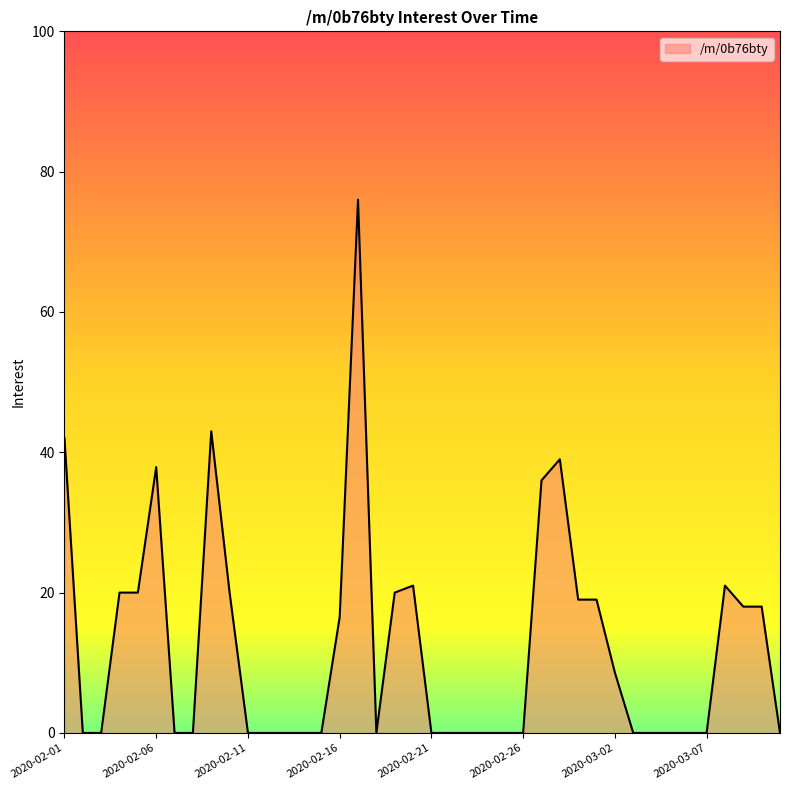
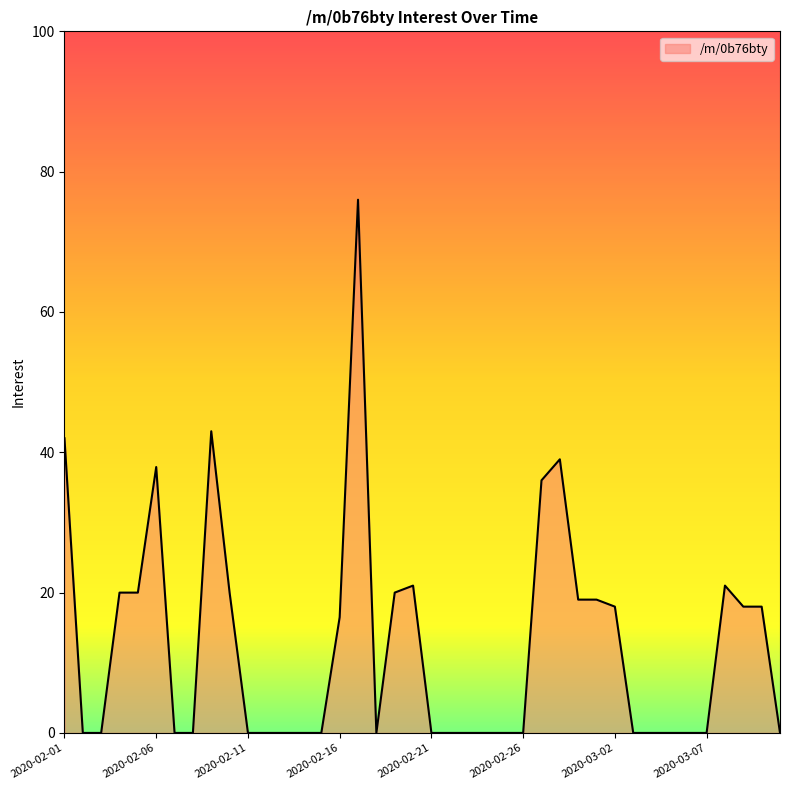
  {
    "2020-02-01": 42,
    "2020-02-06": 38,
    "2020-02-11": 0,
    "2020-02-16": 17,
    "2020-02-21": 0,
    "2020-02-26": 0,
-   "2020-03-02": 9,
+   "2020-03-02": 18,
    "2020-03-07": 0
  }
